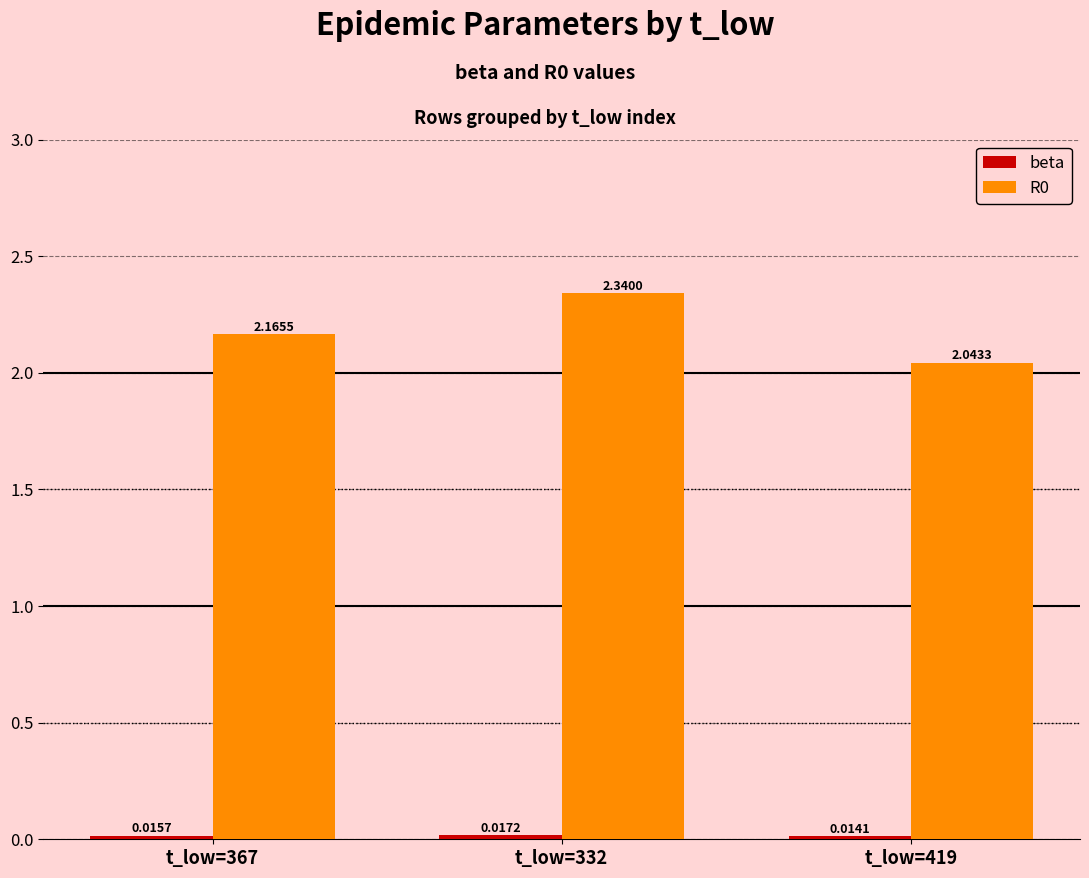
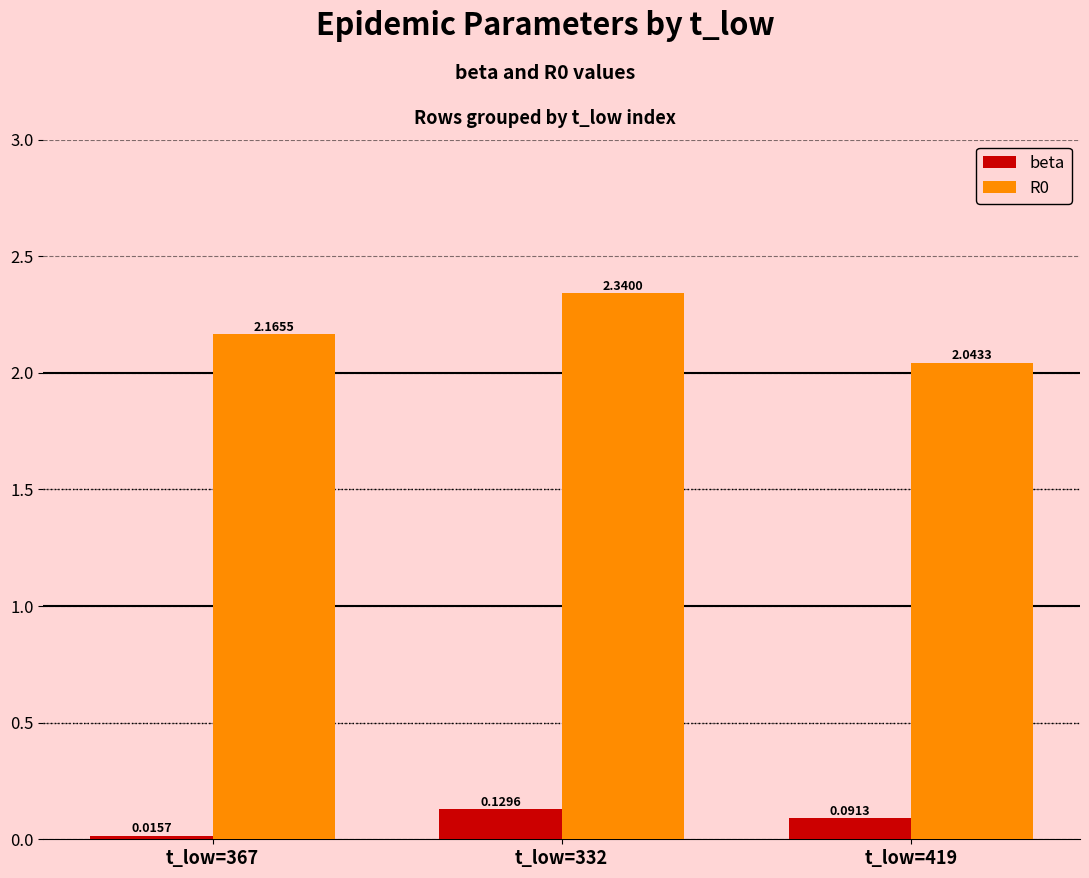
  {
    "beta": {
      "t_low=367": 0.0157,
-     "t_low=332": 0.0172,
-     "t_low=419": 0.0141
+     "t_low=332": 0.1296,
+     "t_low=419": 0.0913
    },
    "R0": {
      "t_low=367": 2.1655,
      "t_low=332": 2.3400,
      "t_low=419": 2.0433
    }
  }
